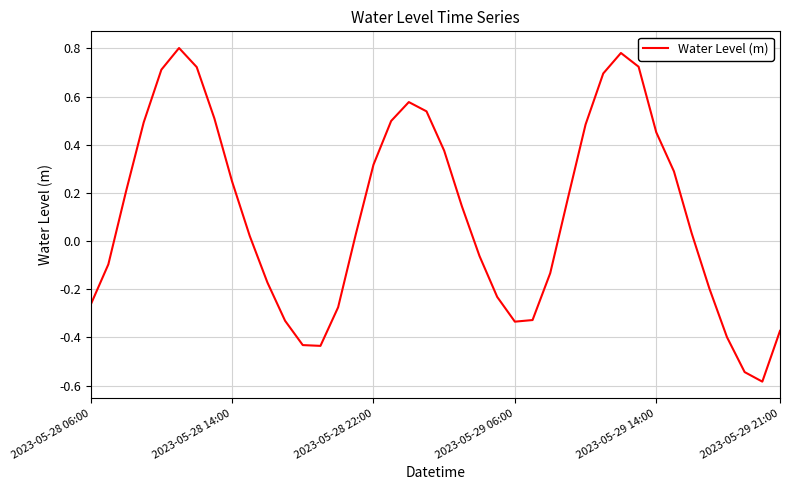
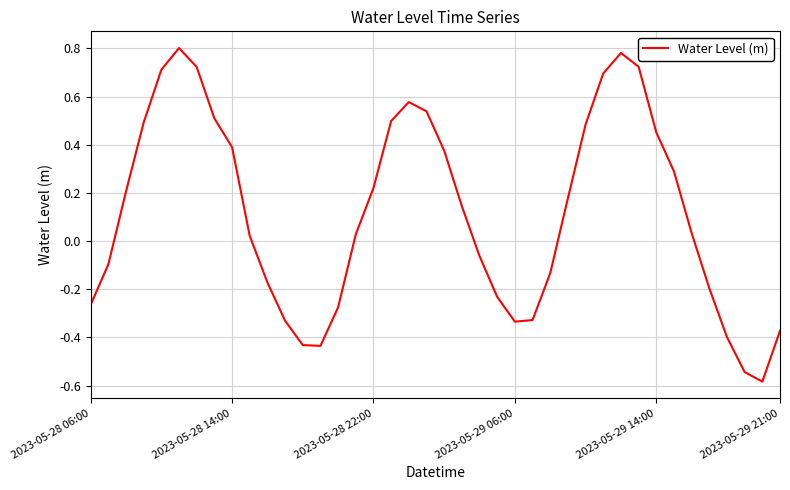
  {
    "2023-05-28 06:00": -0.26,
-   "2023-05-28 14:00": 0.25,
-   "2023-05-28 22:00": 0.32,
+   "2023-05-28 14:00": 0.39,
+   "2023-05-28 22:00": 0.22,
    "2023-05-29 06:00": -0.33,
    "2023-05-29 14:00": 0.45,
    "2023-05-29 21:00": -0.37
  }
